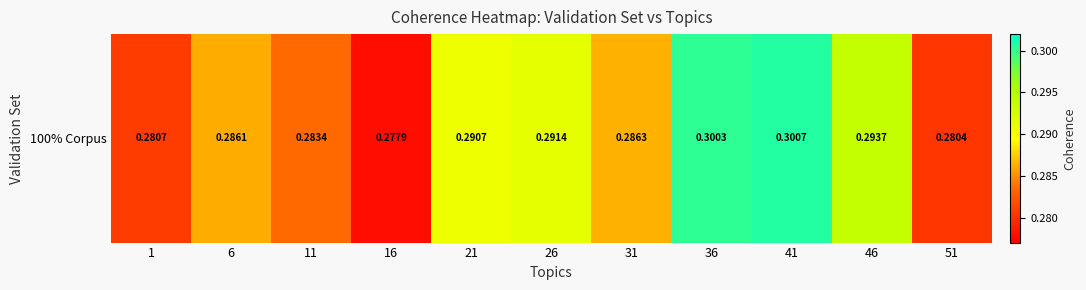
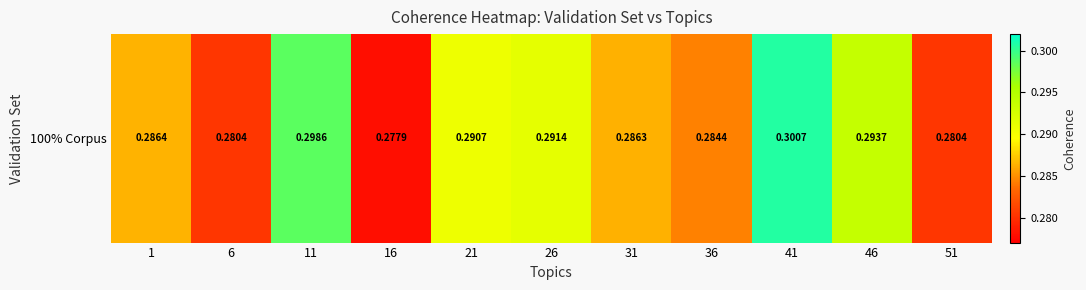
  {
    "100% Corpus": {
-     "1": 0.2807,
-     "6": 0.2861,
-     "11": 0.2834,
+     "1": 0.2864,
+     "6": 0.2804,
+     "11": 0.2986,
      "16": 0.2779,
      "21": 0.2907,
      "26": 0.2914,
      "31": 0.2863,
-     "36": 0.3003,
+     "36": 0.2844,
      "41": 0.3007,
      "46": 0.2937,
      "51": 0.2804
    }
  }
